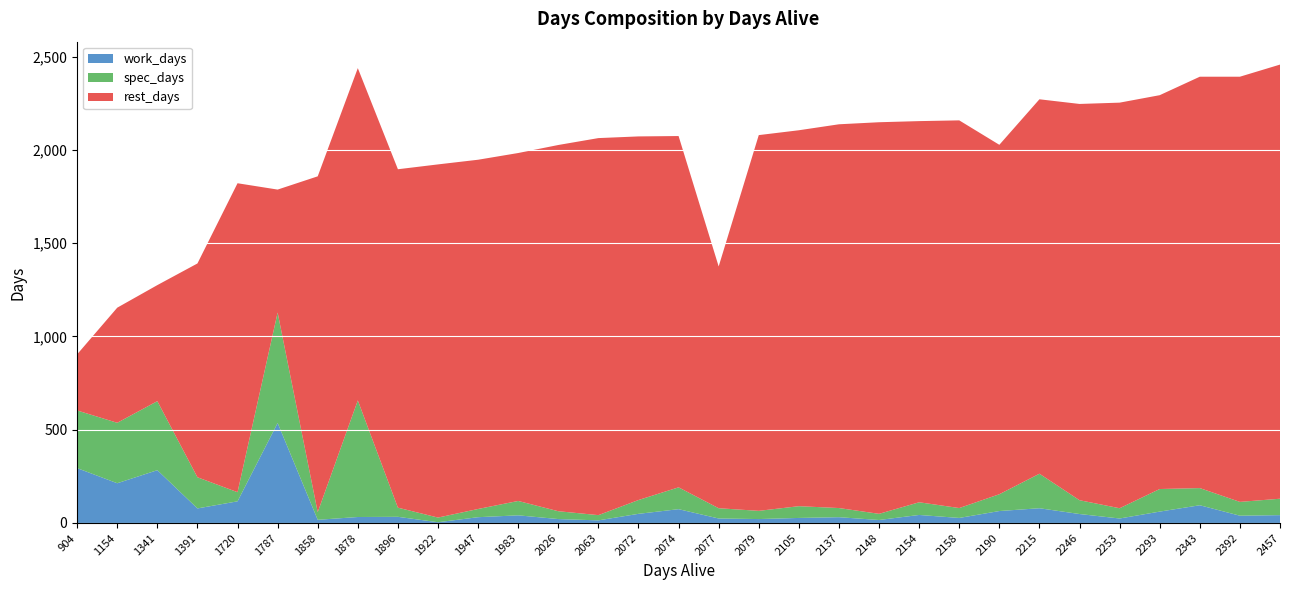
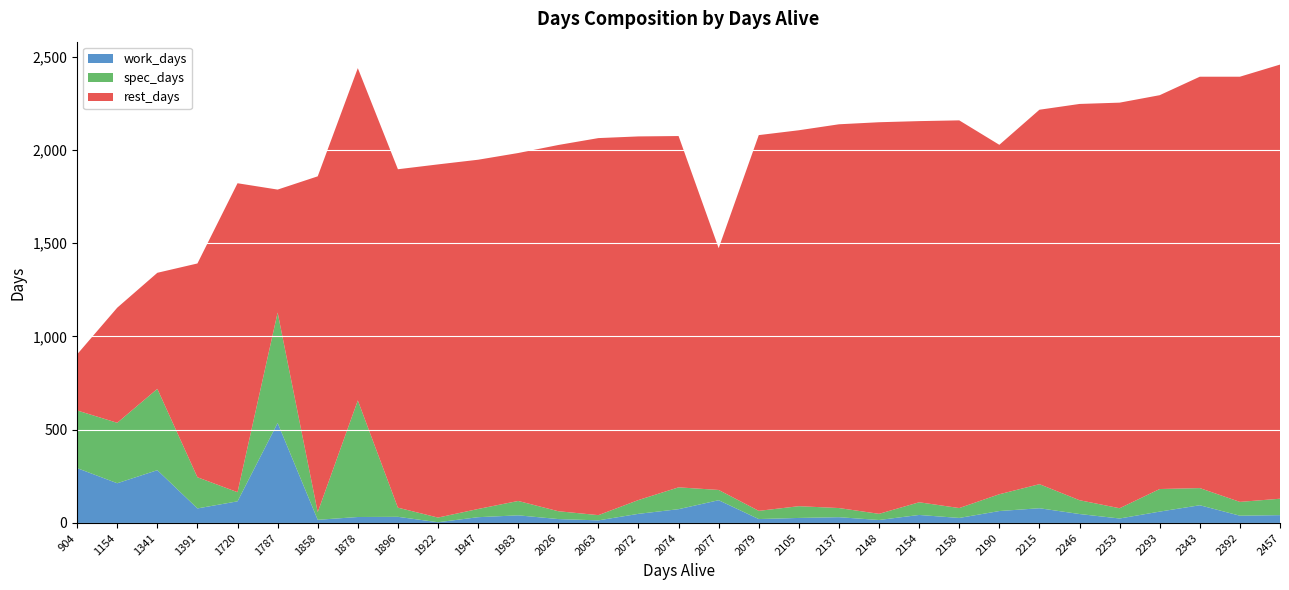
  {
    "work_days": {
      "904": "290",
      "1154": "210",
      "1341": "280",
      "1391": "80",
      "1720": "120",
      "1787": "540",
      "1858": "20",
      "1878": "30",
      "1896": "30",
      "1947": "30",
      "1983": "40",
      "2026": "20",
      "2063": "10",
      "2072": "50",
      "2074": "70",
-     "2077": "20",
+     "2077": "120",
      "2079": "20",
      "2105": "30",
      "2137": "30",
      "2148": "20",
      "2154": "40",
      "2158": "30",
      "2190": "60",
      "2215": "80",
      "2246": "50",
      "2253": "20",
      "2293": "60",
      "2343": "100",
      "2392": "40",
      "2457": "40"
    },
    "spec_days": {
      "904": "310",
      "1154": "320",
-     "1341": "370",
+     "1341": "440",
      "1391": "170",
      "1720": "50",
      "1787": "590",
      "1858": "40",
      "1878": "630",
      "1896": "50",
      "1922": "30",
      "1947": "40",
      "1983": "80",
      "2026": "40",
      "2063": "30",
      "2072": "70",
      "2074": "120",
      "2077": "60",
      "2079": "40",
      "2105": "60",
      "2137": "50",
      "2148": "30",
      "2154": "70",
      "2158": "50",
      "2190": "90",
-     "2215": "190",
+     "2215": "130",
      "2246": "70",
      "2253": "60",
      "2293": "120",
      "2343": "90",
      "2392": "70",
      "2457": "90"
    },
    "rest_days": {
      "904": "300",
      "1154": "620",
      "1341": "620",
      "1391": "1,150",
      "1720": "1,660",
      "1787": "660",
      "1858": "1,800",
      "1878": "1,780",
      "1896": "1,810",
      "1922": "1,890",
      "1947": "1,870",
      "1983": "1,870",
      "2026": "1,960",
      "2063": "2,020",
      "2072": "1,950",
      "2074": "1,880",
      "2077": "1,300",
      "2079": "2,010",
      "2105": "2,020",
      "2137": "2,060",
      "2148": "2,100",
      "2154": "2,040",
      "2158": "2,080",
      "2190": "1,870",
      "2215": "2,010",
      "2246": "2,120",
      "2253": "2,170",
      "2293": "2,110",
      "2343": "2,210",
      "2392": "2,280",
      "2457": "2,330"
    }
  }
